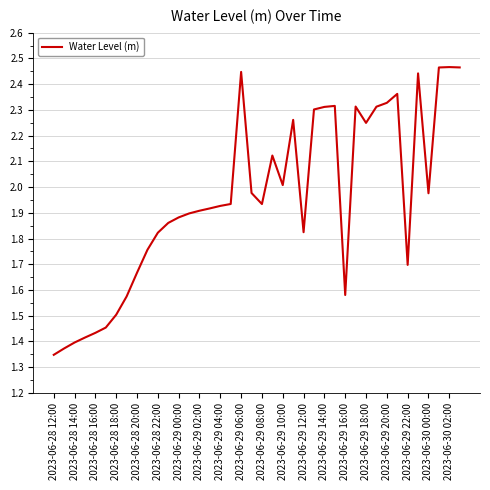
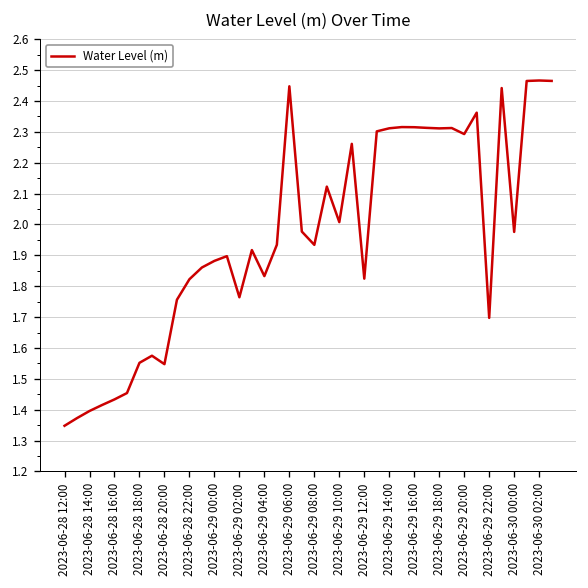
  {
    "2023-06-28 12:00": 1.35,
    "2023-06-28 14:00": 1.40,
    "2023-06-28 16:00": 1.43,
-   "2023-06-28 18:00": 1.50,
-   "2023-06-28 20:00": 1.67,
+   "2023-06-28 18:00": 1.55,
+   "2023-06-28 20:00": 1.55,
    "2023-06-28 22:00": 1.82,
    "2023-06-29 00:00": 1.88,
-   "2023-06-29 02:00": 1.91,
-   "2023-06-29 04:00": 1.93,
+   "2023-06-29 02:00": 1.76,
+   "2023-06-29 04:00": 1.83,
    "2023-06-29 06:00": 2.45,
    "2023-06-29 08:00": 1.93,
    "2023-06-29 10:00": 2.01,
    "2023-06-29 12:00": 1.82,
    "2023-06-29 14:00": 2.31,
-   "2023-06-29 16:00": 1.58,
-   "2023-06-29 18:00": 2.25,
-   "2023-06-29 20:00": 2.33,
+   "2023-06-29 16:00": 2.31,
+   "2023-06-29 18:00": 2.31,
+   "2023-06-29 20:00": 2.29,
    "2023-06-29 22:00": 1.70,
    "2023-06-30 00:00": 1.98,
    "2023-06-30 02:00": 2.47
  }
